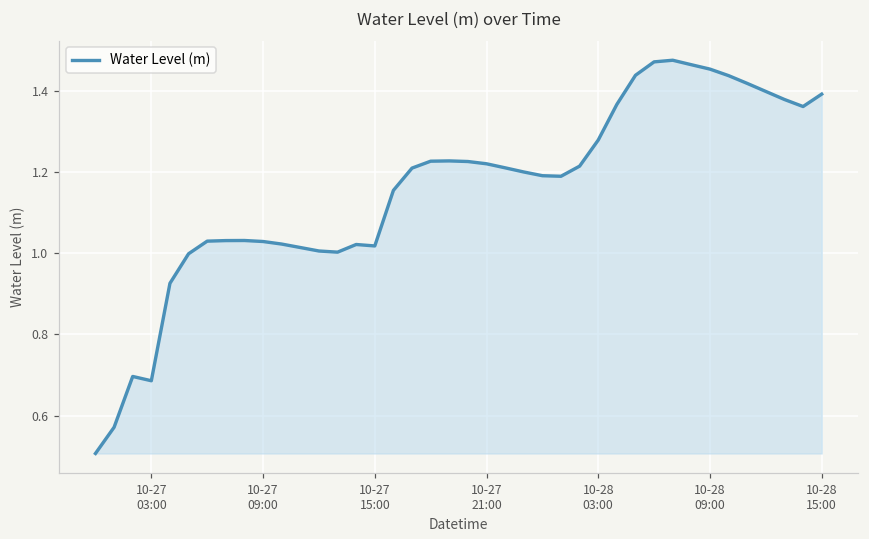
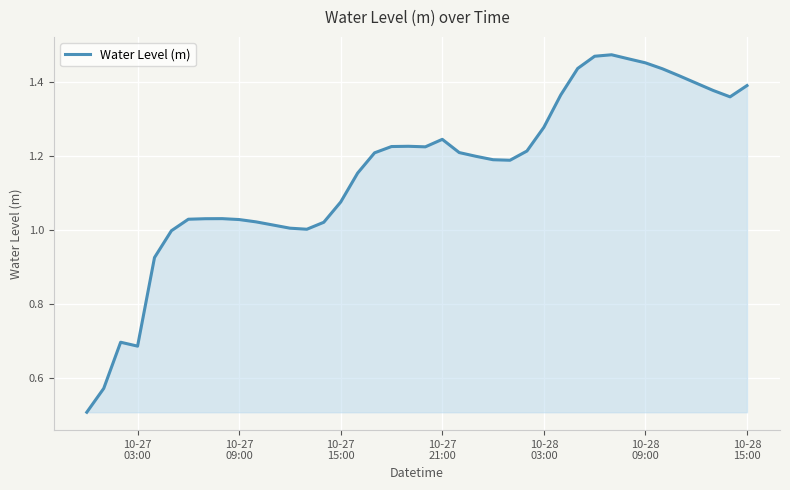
  {
    "10-27 03:00": 0.69,
    "10-27 09:00": 1.03,
-   "10-27 15:00": 1.02,
-   "10-27 21:00": 1.22,
+   "10-27 15:00": 1.08,
+   "10-27 21:00": 1.25,
    "10-28 03:00": 1.28,
    "10-28 09:00": 1.45,
    "10-28 15:00": 1.39
  }
